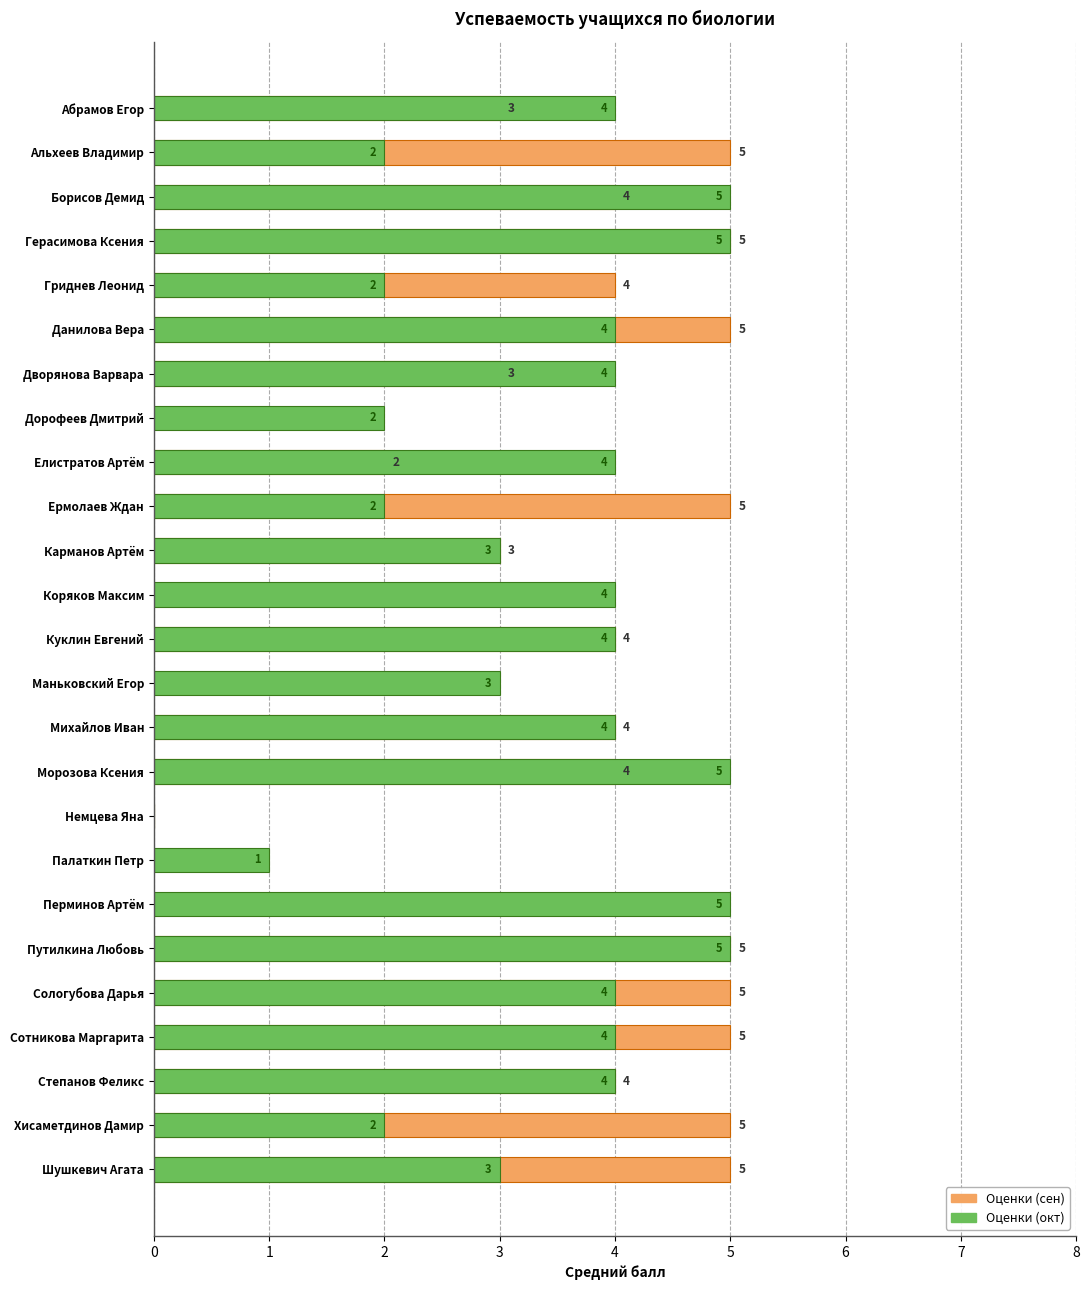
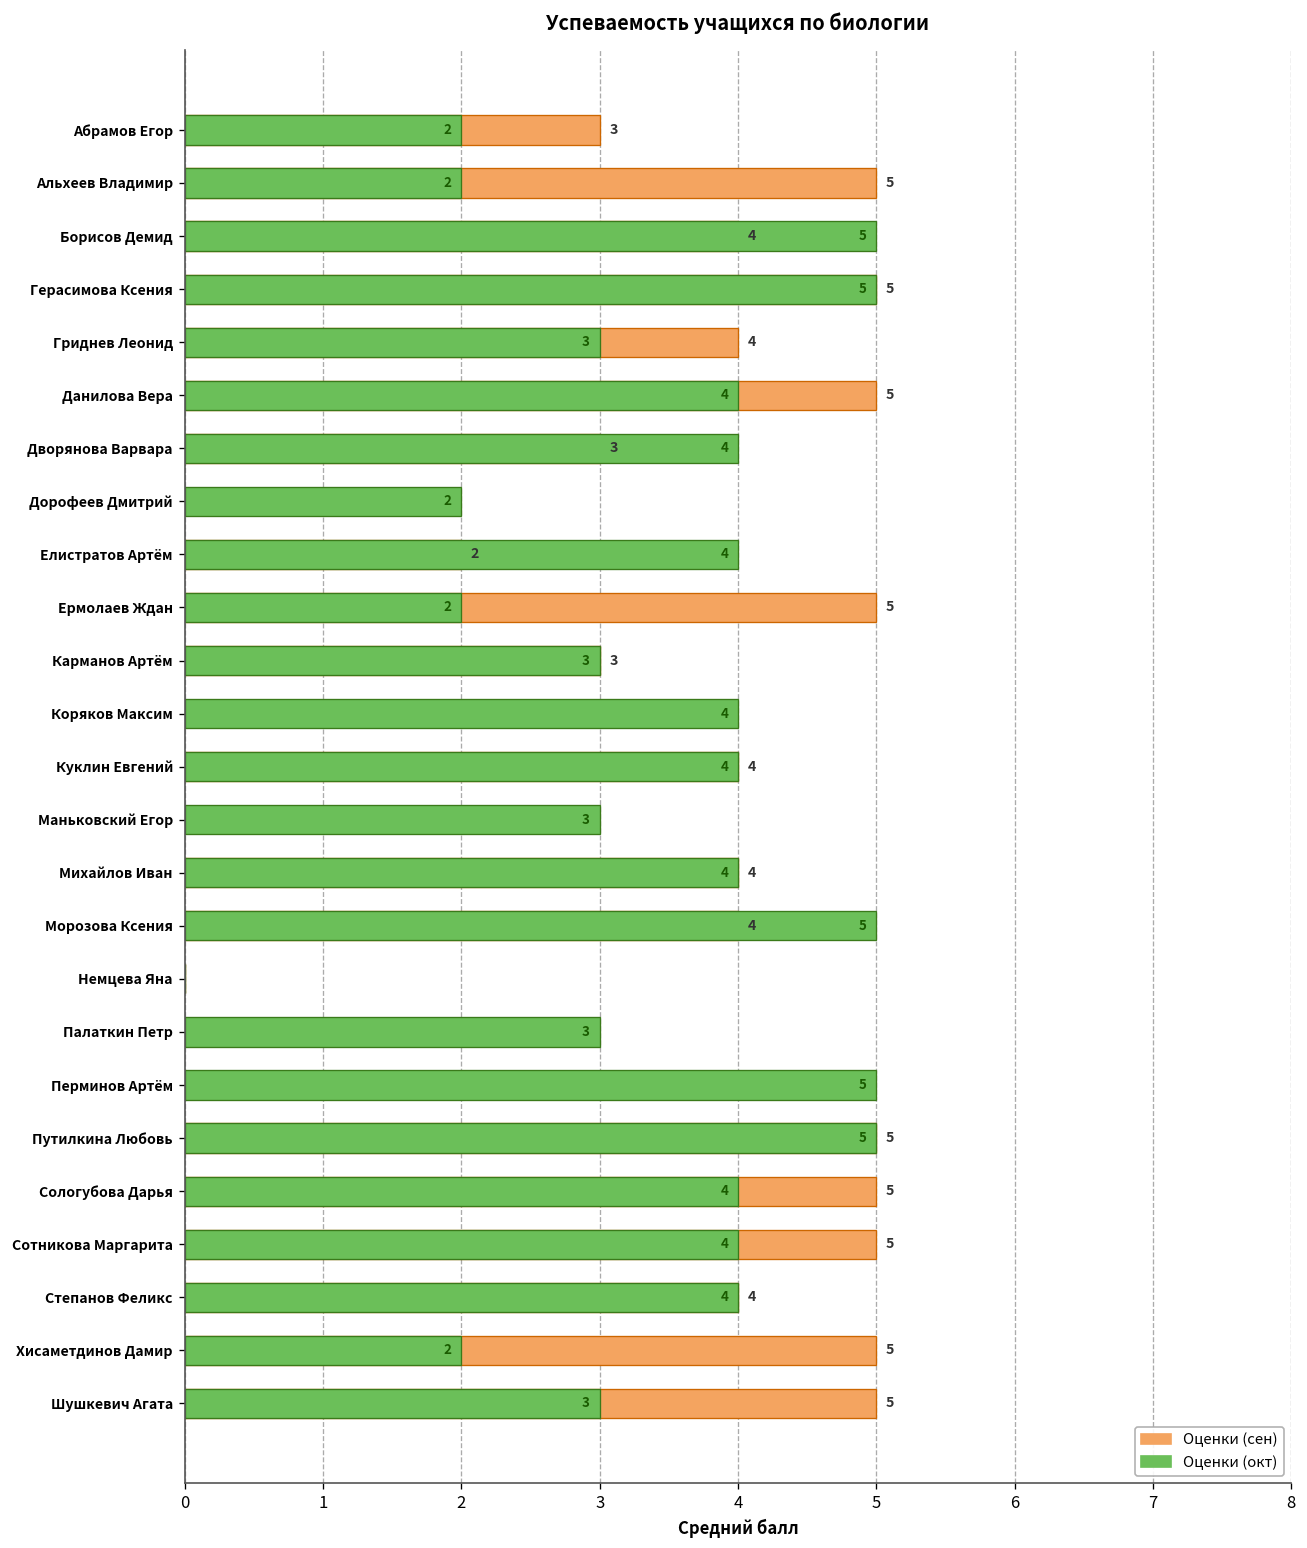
  {
    "Оценки (сен)": {
      "Альхеев Владимир": 5,
      "Герасимова Ксения": 5,
      "Гриднев Леонид": 4,
      "Данилова Вера": 5,
      "Ермолаев Ждан": 5,
      "Карманов Артём": 3,
      "Куклин Евгений": 4,
      "Михайлов Иван": 4,
      "Путилкина Любовь": 5,
      "Сологубова Дарья": 5,
      "Сотникова Маргарита": 5,
      "Степанов Феликс": 4,
      "Хисаметдинов Дамир": 5,
      "Шушкевич Агата": 5
    },
    "Оценки (окт)": {
-     "Абрамов Егор": 4,
+     "Абрамов Егор": 2,
      "Борисов Демид": 5,
      "Герасимова Ксения": 5,
-     "Гриднев Леонид": 2,
+     "Гриднев Леонид": 3,
      "Дворянова Варвара": 4,
      "Дорофеев Дмитрий": 2,
      "Елистратов Артём": 4,
      "Карманов Артём": 3,
      "Коряков Максим": 4,
      "Куклин Евгений": 4,
      "Маньковский Егор": 3,
      "Михайлов Иван": 4,
      "Морозова Ксения": 5,
-     "Палаткин Петр": 1,
+     "Палаткин Петр": 3,
      "Перминов Артём": 5,
      "Путилкина Любовь": 5,
      "Степанов Феликс": 4
    }
  }
